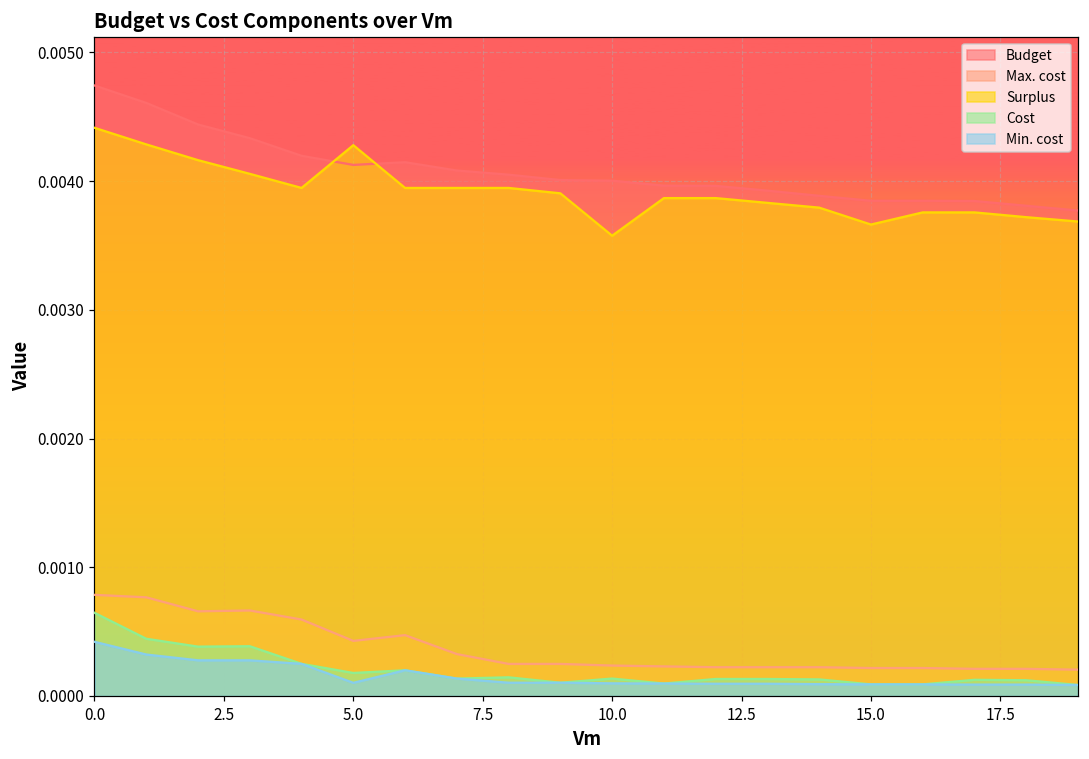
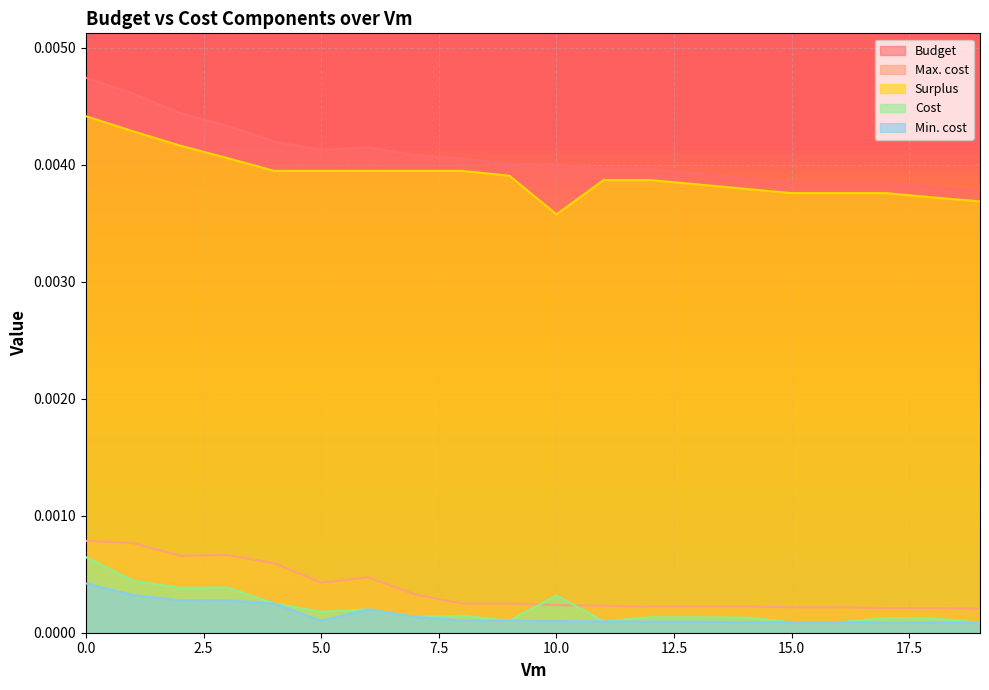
  {
    "Surplus": {
      "0.0": 0.00441,
-     "5.0": 0.00428,
+     "5.0": 0.00395,
      "10.0": 0.00358,
-     "15.0": 0.00366
+     "15.0": 0.00376
    },
    "Cost": {
      "0.0": 0.00065,
      "5.0": 0.00018,
-     "10.0": 0.00014
+     "10.0": 0.00032
    },
    "Min. cost": {
      "0.0": 0.00042,
      "5.0": 0.00010,
      "10.0": 0.00010
    }
  }
